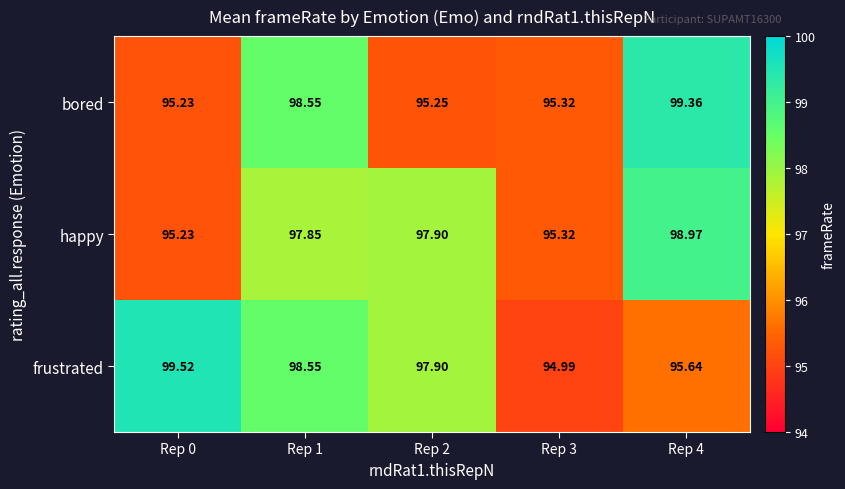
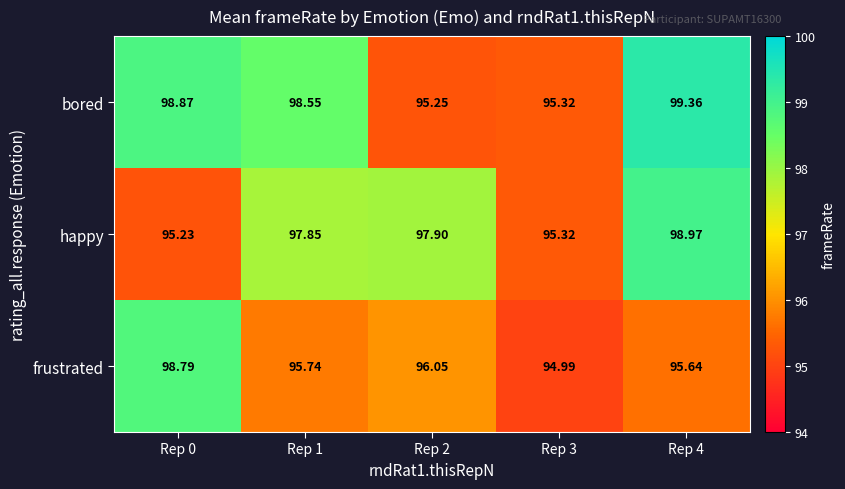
  {
    "bored": {
-     "Rep 0": 95.23,
+     "Rep 0": 98.87,
      "Rep 1": 98.55,
      "Rep 2": 95.25,
      "Rep 3": 95.32,
      "Rep 4": 99.36
    },
    "happy": {
      "Rep 0": 95.23,
      "Rep 1": 97.85,
      "Rep 2": 97.90,
      "Rep 3": 95.32,
      "Rep 4": 98.97
    },
    "frustrated": {
-     "Rep 0": 99.52,
-     "Rep 1": 98.55,
-     "Rep 2": 97.90,
+     "Rep 0": 98.79,
+     "Rep 1": 95.74,
+     "Rep 2": 96.05,
      "Rep 3": 94.99,
      "Rep 4": 95.64
    }
  }
